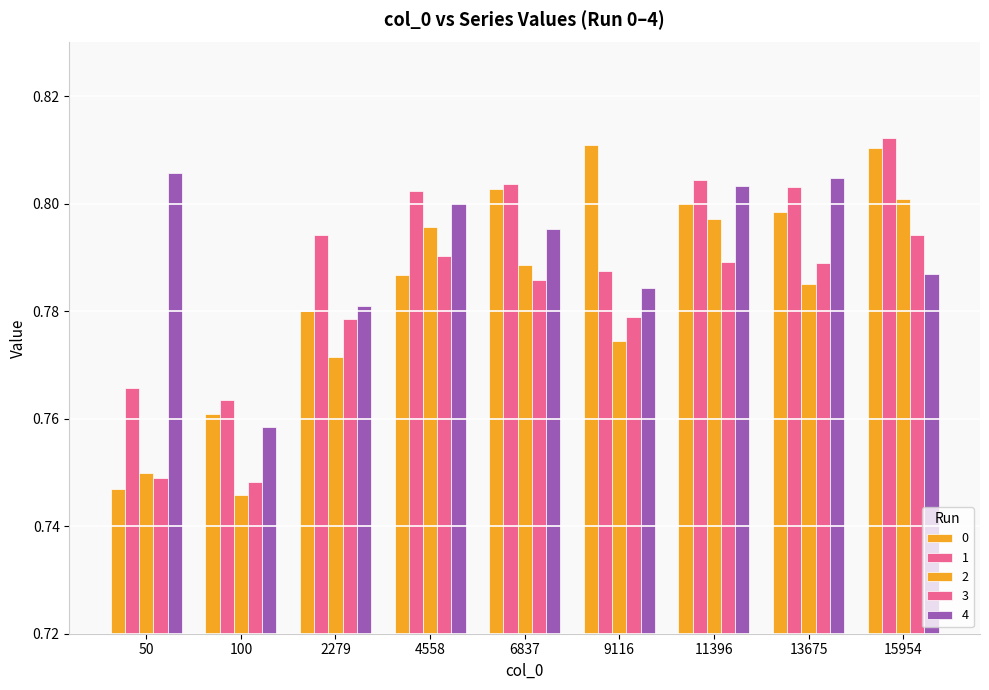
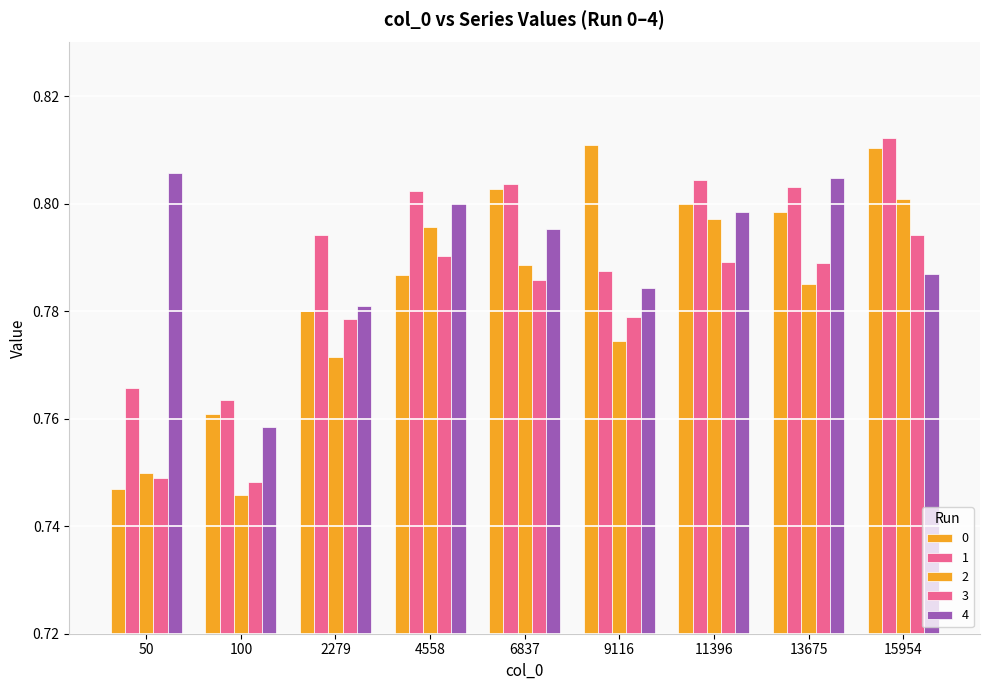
  {
    "4": {
      "50": 0.806,
      "100": 0.759,
      "2279": 0.781,
      "4558": 0.800,
      "6837": 0.795,
      "9116": 0.784,
-     "11396": 0.803,
+     "11396": 0.799,
      "13675": 0.805,
      "15954": 0.787
    }
  }
